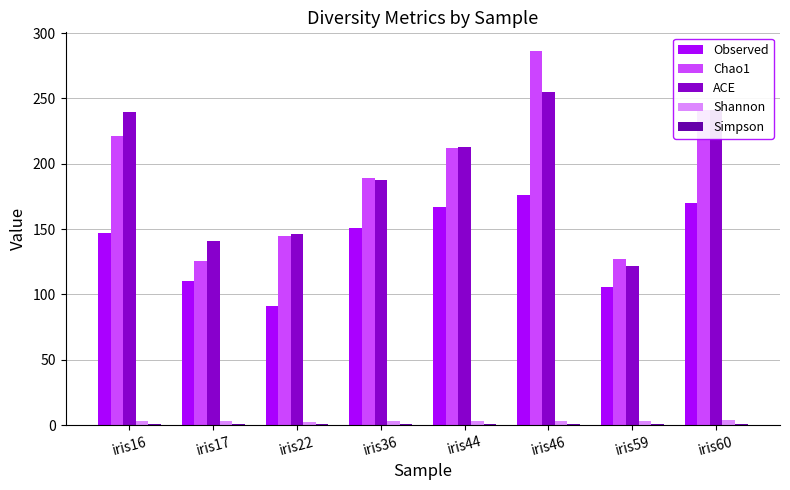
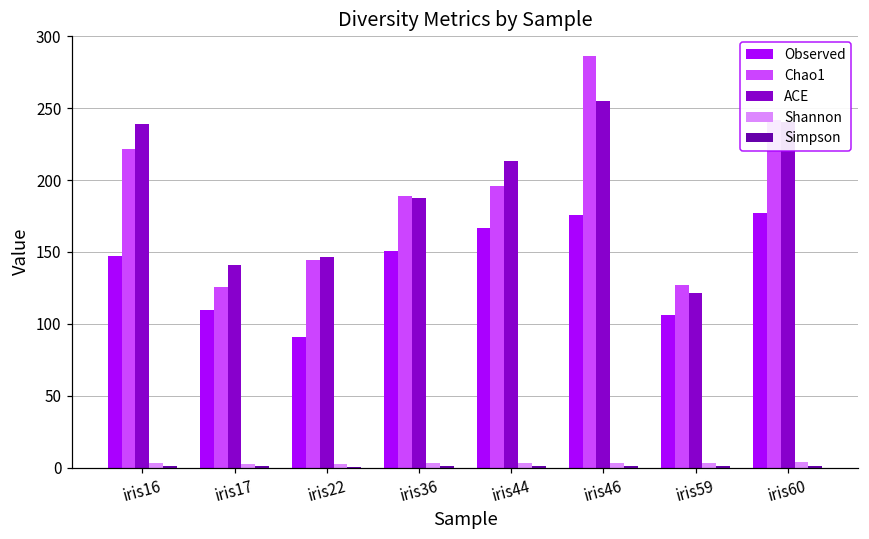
  {
    "Observed": {
      "iris16": 147,
      "iris17": 110,
      "iris22": 91,
      "iris36": 151,
      "iris44": 167,
      "iris46": 176,
      "iris59": 106,
-     "iris60": 170
+     "iris60": 177
    },
    "Chao1": {
      "iris16": 221,
      "iris17": 125,
      "iris22": 144,
      "iris36": 189,
-     "iris44": 212,
+     "iris44": 196,
      "iris46": 286,
      "iris59": 127
    },
    "Shannon": {
      "iris16": 3,
      "iris17": 3,
      "iris22": 3,
      "iris36": 3,
      "iris44": 3,
      "iris46": 3,
      "iris59": 3,
      "iris60": 4
    }
  }
